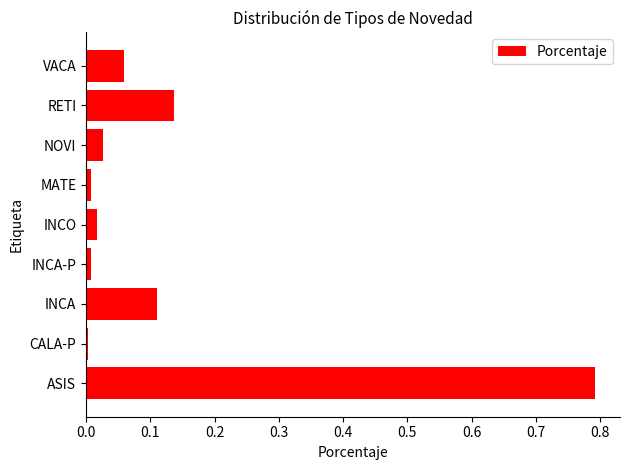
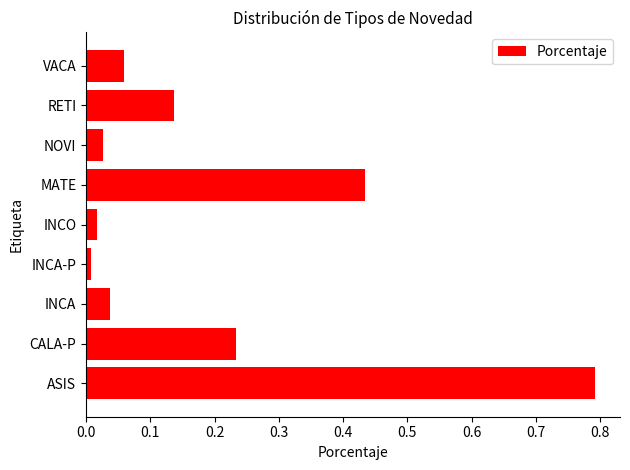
  {
    "VACA": 0.06,
    "RETI": 0.14,
    "NOVI": 0.03,
-   "MATE": 0.01,
+   "MATE": 0.43,
    "INCO": 0.02,
    "INCA-P": 0.01,
-   "INCA": 0.11,
-   "CALA-P": 0.00,
+   "INCA": 0.04,
+   "CALA-P": 0.23,
    "ASIS": 0.79
  }
